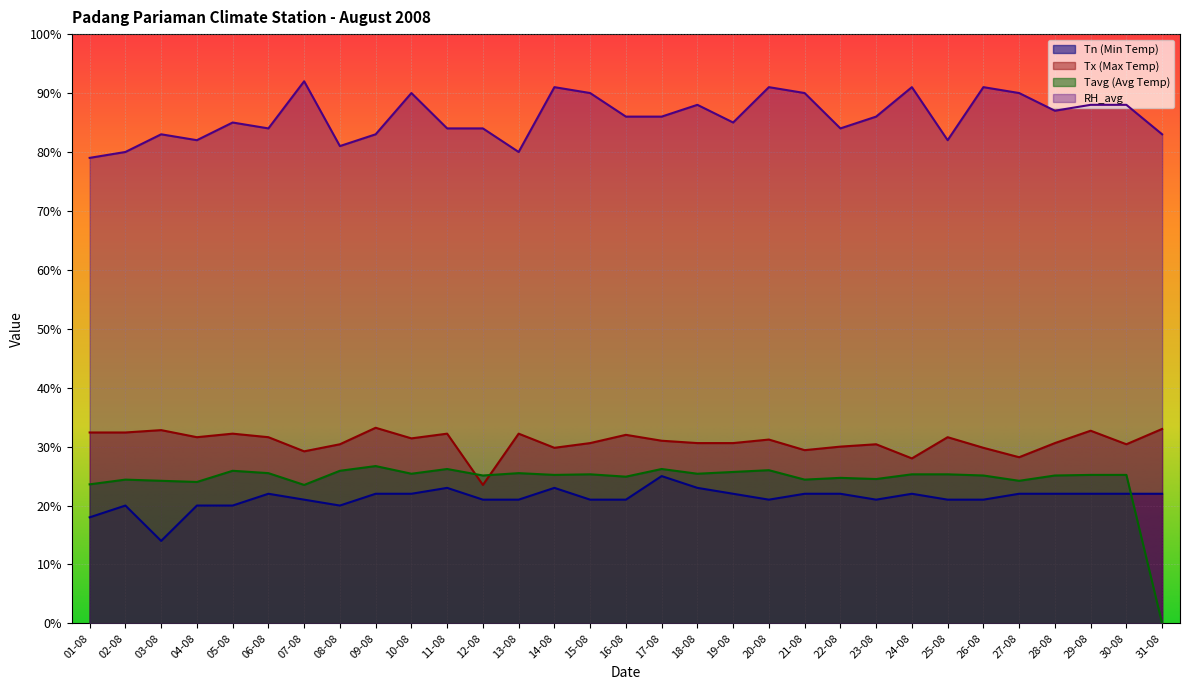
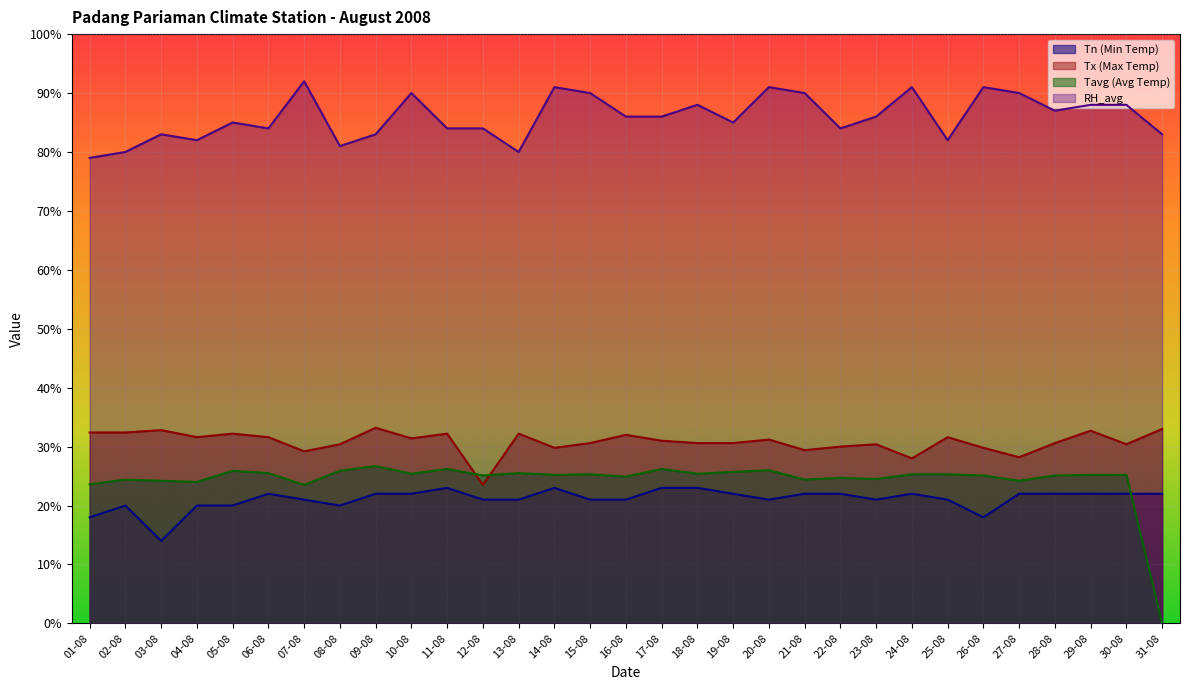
  {
    "Tn (Min Temp)": {
      "01-08": "18%",
      "02-08": "20%",
      "03-08": "14%",
      "04-08": "20%",
      "05-08": "20%",
      "06-08": "22%",
      "07-08": "21%",
      "08-08": "20%",
      "09-08": "22%",
      "10-08": "22%",
      "11-08": "23%",
      "12-08": "21%",
      "13-08": "21%",
      "14-08": "23%",
      "15-08": "21%",
      "16-08": "21%",
-     "17-08": "25%",
+     "17-08": "23%",
      "18-08": "23%",
      "19-08": "22%",
      "20-08": "21%",
      "21-08": "22%",
      "22-08": "22%",
      "23-08": "21%",
      "24-08": "22%",
      "25-08": "21%",
-     "26-08": "21%",
+     "26-08": "18%",
      "27-08": "22%",
      "28-08": "22%",
      "29-08": "22%",
      "30-08": "22%",
      "31-08": "22%"
    },
    "Tx (Max Temp)": {
      "01-08": "32%",
      "02-08": "32%",
      "03-08": "33%",
      "04-08": "32%",
      "05-08": "32%",
      "06-08": "32%",
      "07-08": "29%",
      "08-08": "30%",
      "09-08": "33%",
      "10-08": "31%",
      "11-08": "32%",
      "12-08": "24%",
      "13-08": "32%",
      "14-08": "30%",
      "15-08": "31%",
      "16-08": "32%",
      "17-08": "31%",
      "18-08": "31%",
      "19-08": "31%",
      "20-08": "31%",
      "21-08": "29%",
      "22-08": "30%",
      "23-08": "30%",
      "24-08": "28%",
      "25-08": "32%",
      "26-08": "30%",
      "27-08": "28%",
      "28-08": "31%",
      "29-08": "33%",
      "30-08": "30%",
      "31-08": "33%"
    },
    "Tavg (Avg Temp)": {
      "01-08": "24%",
      "02-08": "24%",
      "03-08": "24%",
      "04-08": "24%",
      "05-08": "26%",
      "06-08": "26%",
      "07-08": "24%",
      "08-08": "26%",
      "09-08": "27%",
      "10-08": "25%",
      "11-08": "26%",
      "12-08": "25%",
      "13-08": "26%",
      "14-08": "25%",
      "15-08": "25%",
      "16-08": "25%",
      "17-08": "26%",
      "18-08": "25%",
      "19-08": "26%",
      "20-08": "26%",
      "21-08": "24%",
      "22-08": "25%",
      "23-08": "25%",
      "24-08": "25%",
      "25-08": "25%",
      "26-08": "25%",
      "27-08": "24%",
      "28-08": "25%",
      "29-08": "25%",
      "30-08": "25%",
      "31-08": "0%"
    },
    "RH_avg": {
      "01-08": "79%",
      "02-08": "80%",
      "03-08": "83%",
      "04-08": "82%",
      "05-08": "85%",
      "06-08": "84%",
      "07-08": "92%",
      "08-08": "81%",
      "09-08": "83%",
      "10-08": "90%",
      "11-08": "84%",
      "12-08": "84%",
      "13-08": "80%",
      "14-08": "91%",
      "15-08": "90%",
      "16-08": "86%",
      "17-08": "86%",
      "18-08": "88%",
      "19-08": "85%",
      "20-08": "91%",
      "21-08": "90%",
      "22-08": "84%",
      "23-08": "86%",
      "24-08": "91%",
      "25-08": "82%",
      "26-08": "91%",
      "27-08": "90%",
      "28-08": "87%",
      "31-08": "83%"
    }
  }
